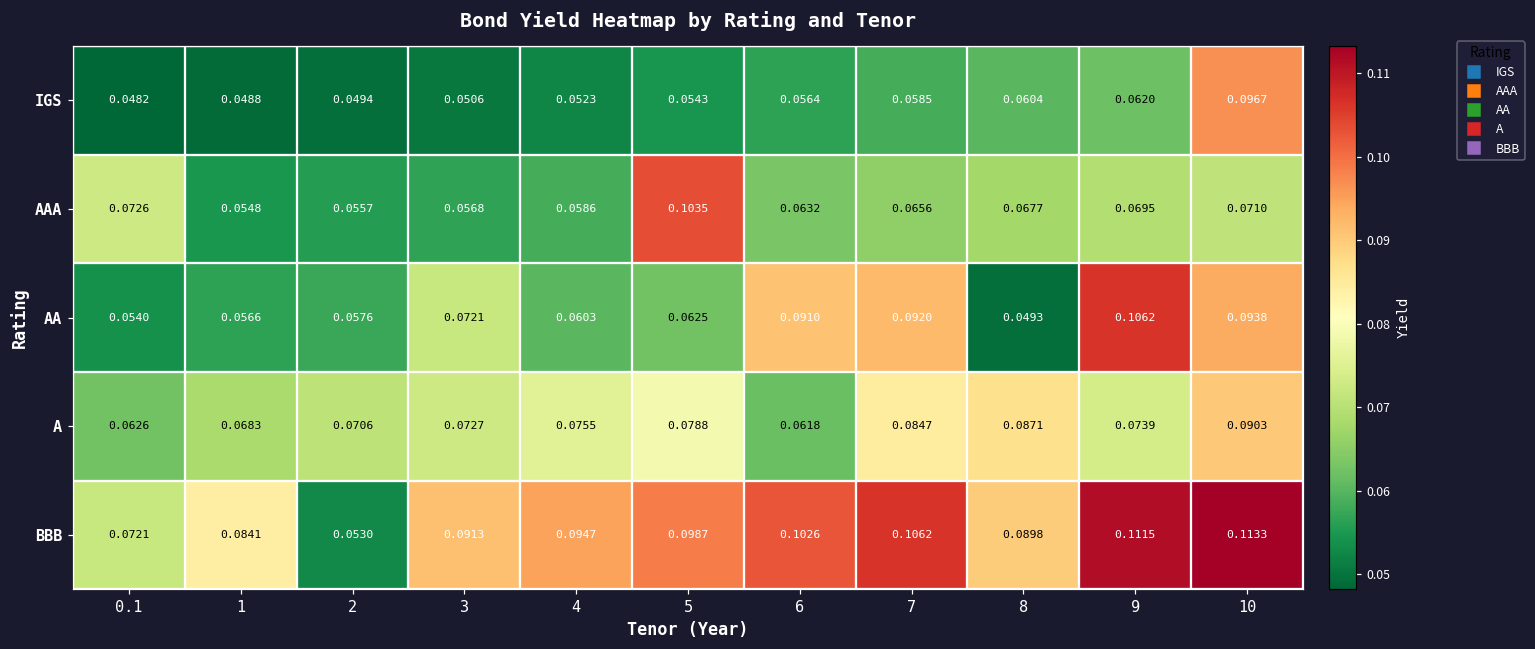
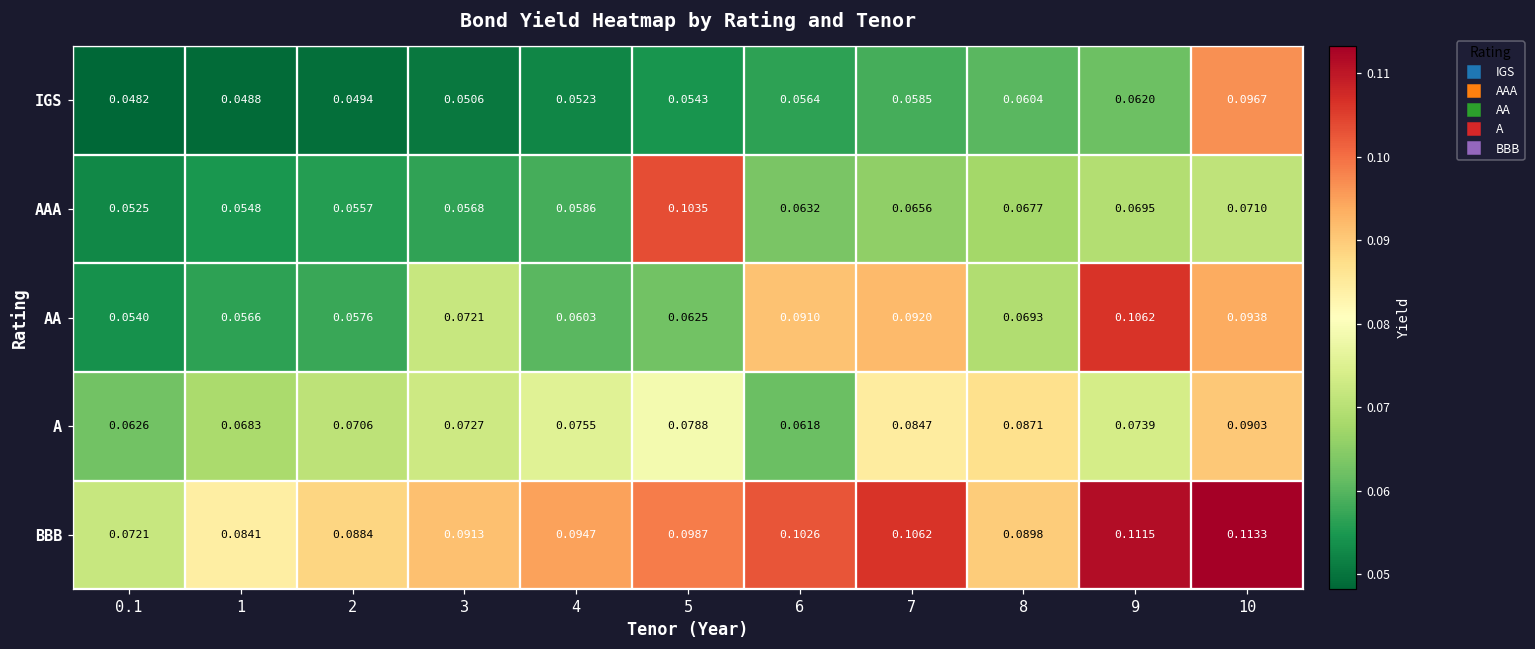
  {
    "IGS": {
      "0.1": 0.0482,
      "1": 0.0488,
      "2": 0.0494,
      "3": 0.0506,
      "4": 0.0523,
      "5": 0.0543,
      "6": 0.0564,
      "7": 0.0585,
      "8": 0.0604,
      "9": 0.0620,
      "10": 0.0967
    },
    "AAA": {
-     "0.1": 0.0726,
+     "0.1": 0.0525,
      "1": 0.0548,
      "2": 0.0557,
      "3": 0.0568,
      "4": 0.0586,
      "5": 0.1035,
      "6": 0.0632,
      "7": 0.0656,
      "8": 0.0677,
      "9": 0.0695,
      "10": 0.0710
    },
    "AA": {
      "0.1": 0.0540,
      "1": 0.0566,
      "2": 0.0576,
      "3": 0.0721,
      "4": 0.0603,
      "5": 0.0625,
      "6": 0.0910,
      "7": 0.0920,
-     "8": 0.0493,
+     "8": 0.0693,
      "9": 0.1062,
      "10": 0.0938
    },
    "A": {
      "0.1": 0.0626,
      "1": 0.0683,
      "2": 0.0706,
      "3": 0.0727,
      "4": 0.0755,
      "5": 0.0788,
      "6": 0.0618,
      "7": 0.0847,
      "8": 0.0871,
      "9": 0.0739,
      "10": 0.0903
    },
    "BBB": {
      "0.1": 0.0721,
      "1": 0.0841,
-     "2": 0.0530,
+     "2": 0.0884,
      "3": 0.0913,
      "4": 0.0947,
      "5": 0.0987,
      "6": 0.1026,
      "7": 0.1062,
      "8": 0.0898,
      "9": 0.1115,
      "10": 0.1133
    }
  }
